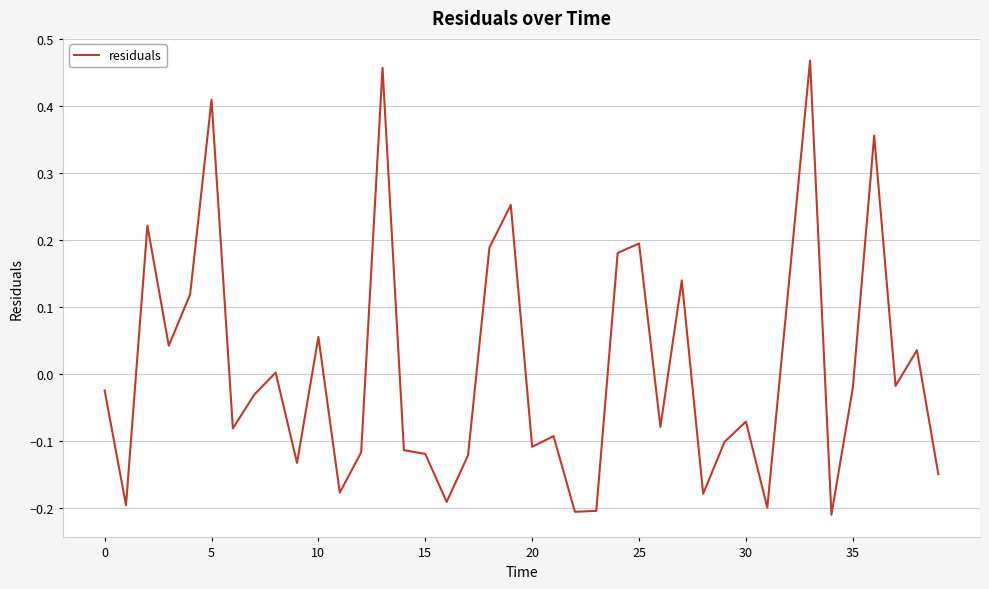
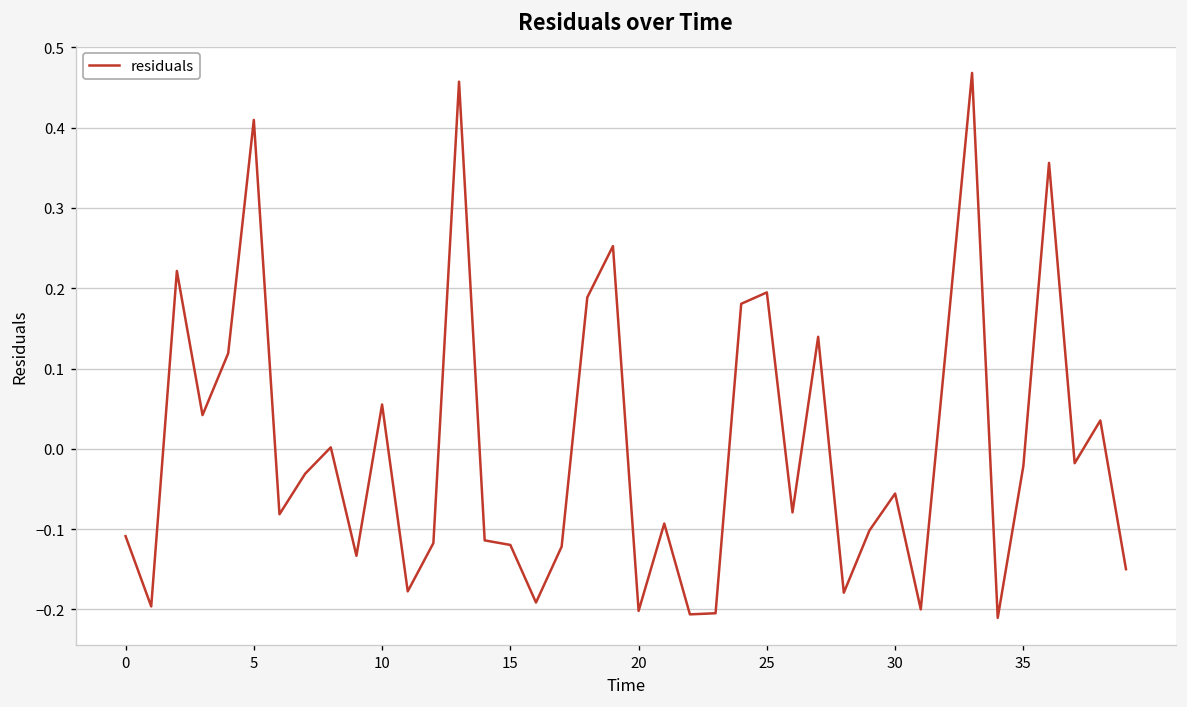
  {
-   "0": -0.02,
+   "0": -0.11,
    "5": 0.41,
    "10": 0.06,
    "15": -0.12,
-   "20": -0.11,
+   "20": -0.20,
    "25": 0.19,
-   "30": -0.07,
+   "30": -0.06,
    "35": -0.02
  }
